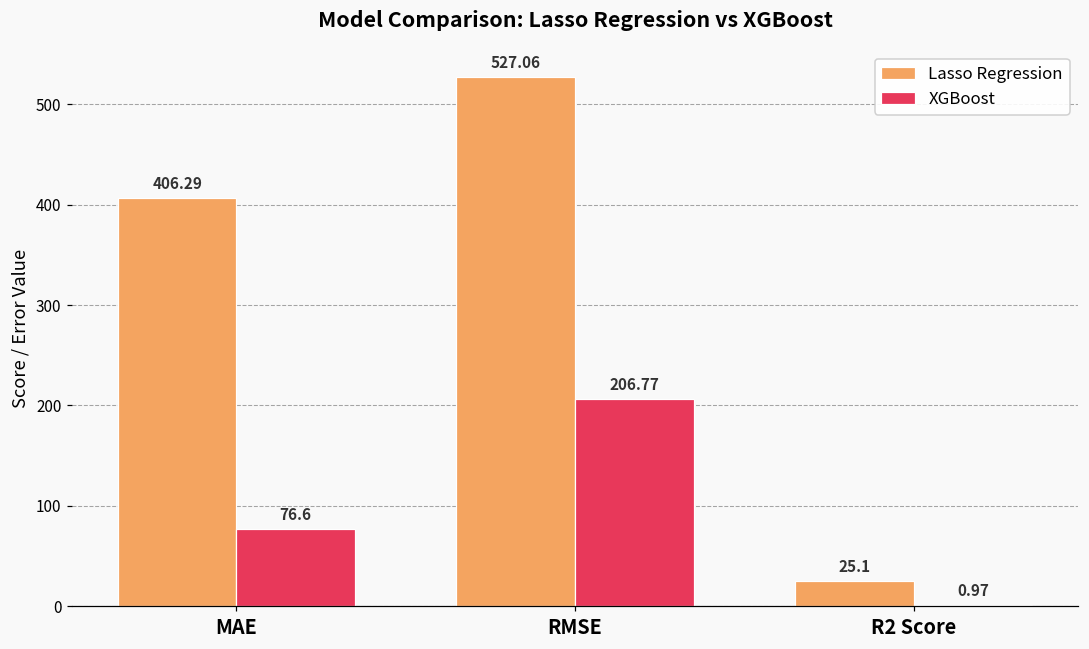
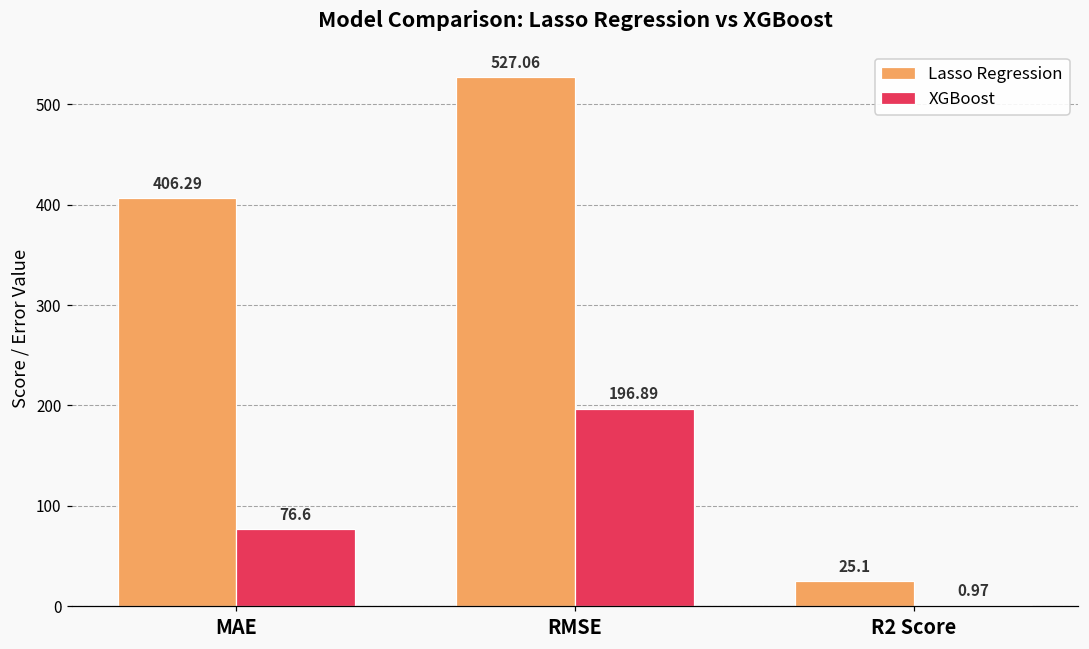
  {
    "Lasso Regression": {
      "MAE": 406.29,
      "RMSE": 527.06,
      "R2 Score": 25.1
    },
    "XGBoost": {
      "MAE": 76.6,
-     "RMSE": 206.77,
+     "RMSE": 196.89,
      "R2 Score": 0.97
    }
  }
